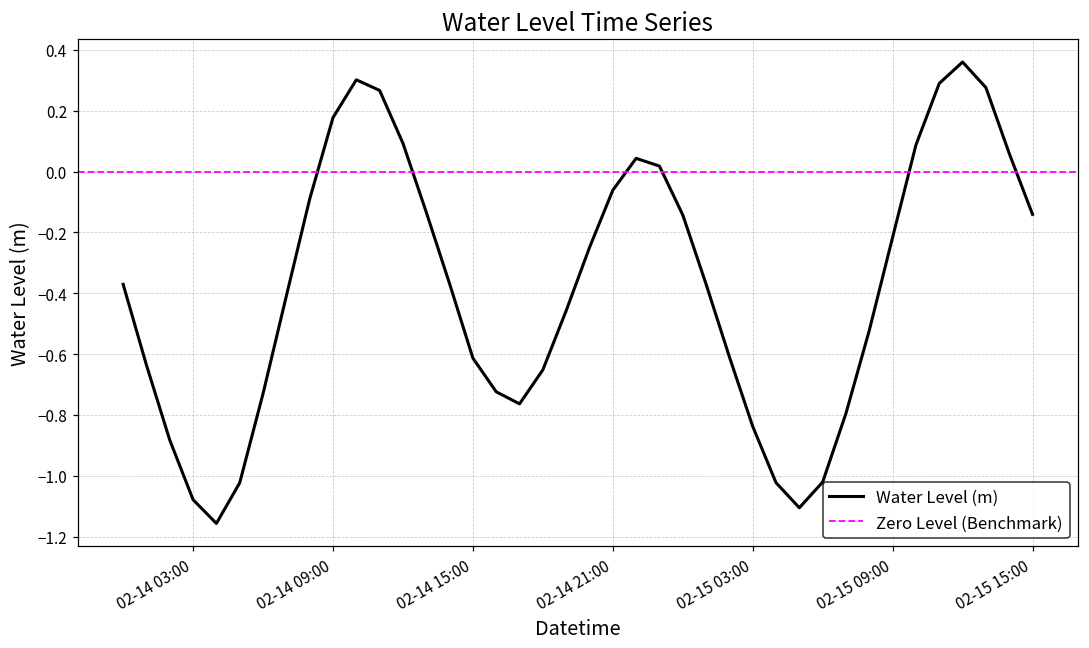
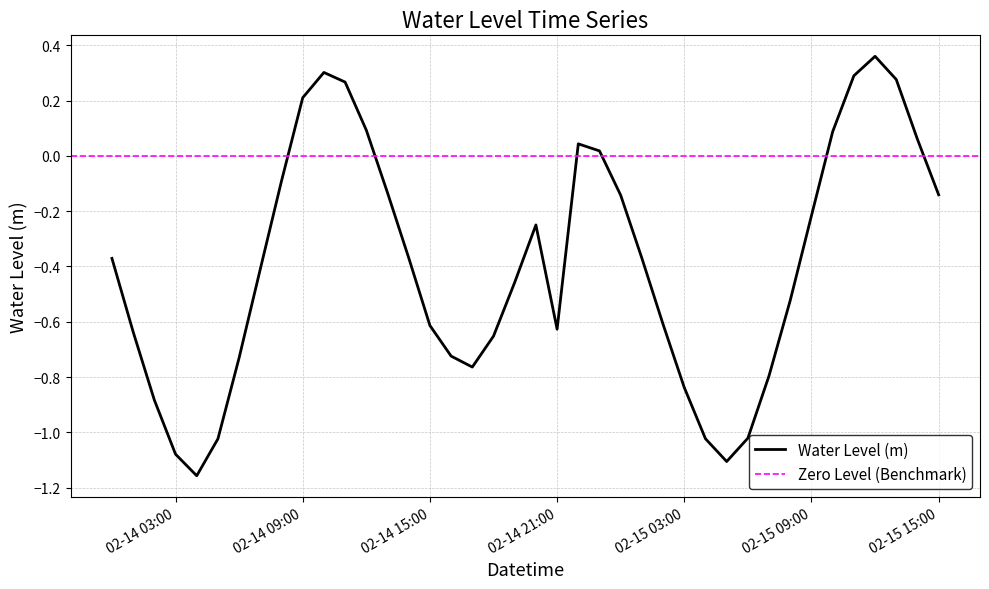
  {
    "02-14 03:00": -1.08,
-   "02-14 09:00": 0.18,
+   "02-14 09:00": 0.21,
    "02-14 15:00": -0.61,
-   "02-14 21:00": -0.06,
+   "02-14 21:00": -0.63,
    "02-15 03:00": -0.84,
    "02-15 09:00": -0.22,
    "02-15 15:00": -0.14
  }
